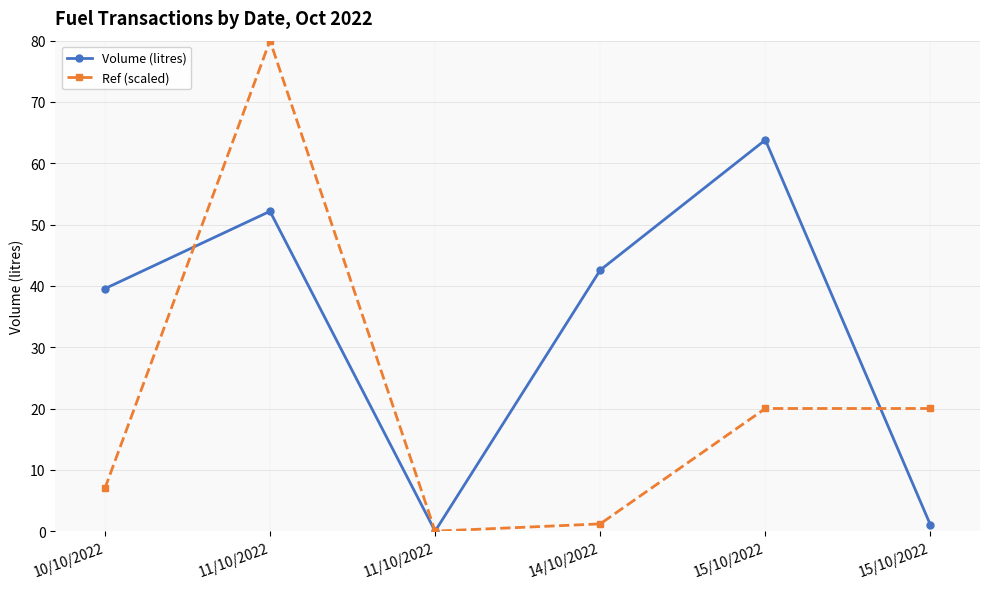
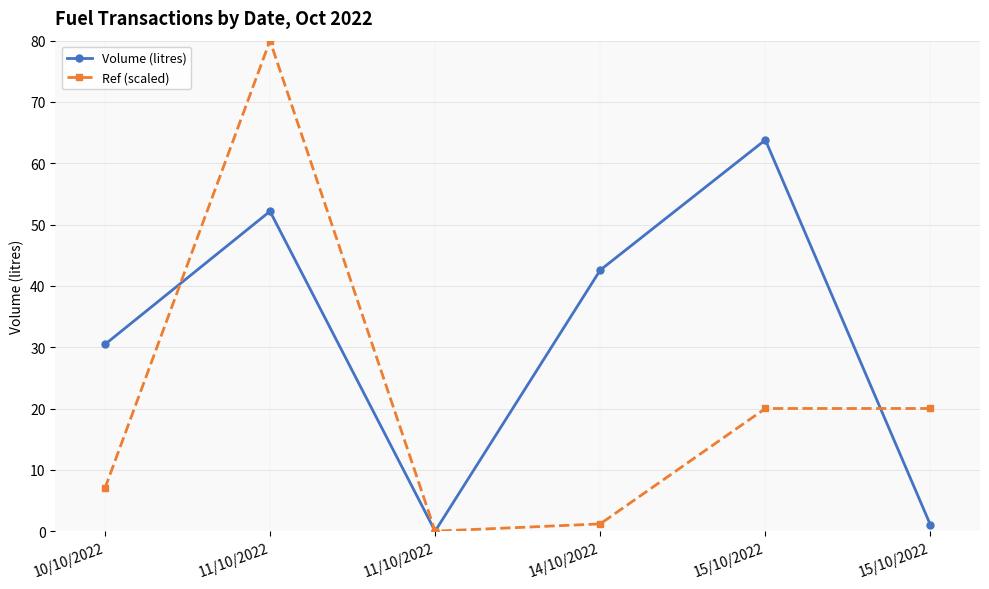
  {
    "Volume (litres)": {
-     "10/10/2022": 40,
+     "10/10/2022": 30,
      "14/10/2022": 43
    },
    "Ref (scaled)": {
      "10/10/2022": 7,
      "14/10/2022": 1
    }
  }
